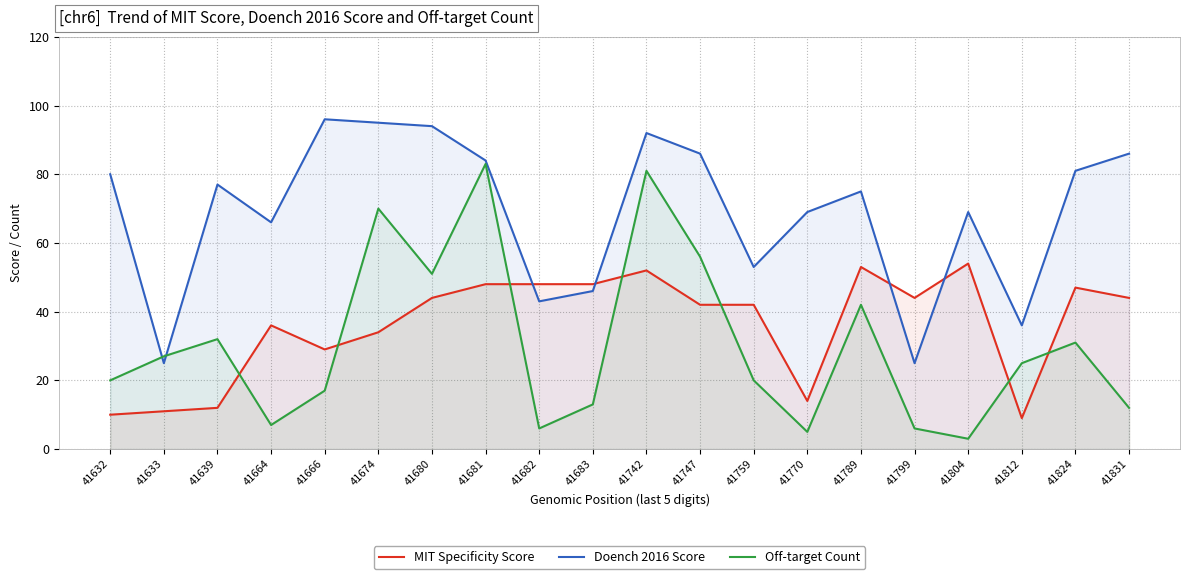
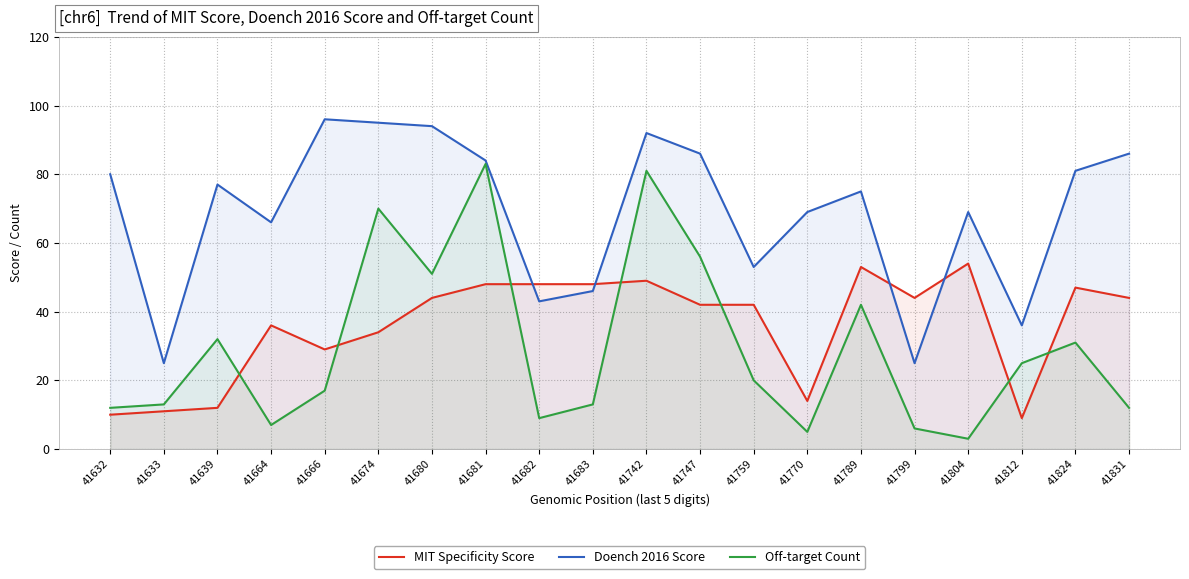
  {
    "MIT Specificity Score": {
      "41632": 10,
      "41633": 11,
      "41639": 12,
      "41664": 36,
      "41666": 29,
      "41674": 34,
      "41680": 44,
      "41681": 48,
      "41682": 48,
      "41683": 48,
-     "41742": 52,
+     "41742": 49,
      "41747": 42,
      "41759": 42,
      "41770": 14,
      "41789": 53,
      "41799": 44,
      "41804": 54,
      "41812": 9,
      "41824": 47,
      "41831": 44
    },
    "Doench 2016 Score": {
      "41632": 80,
      "41633": 25,
      "41639": 77,
      "41664": 66,
      "41666": 96,
      "41674": 95,
      "41680": 94,
      "41681": 84,
      "41682": 43,
      "41683": 46,
      "41742": 92,
      "41747": 86,
      "41759": 53,
      "41770": 69,
      "41789": 75,
      "41799": 25,
      "41804": 69,
      "41812": 36,
      "41824": 81,
      "41831": 86
    },
    "Off-target Count": {
-     "41632": 20,
-     "41633": 27,
+     "41632": 12,
+     "41633": 13,
      "41639": 32,
      "41664": 7,
      "41666": 17,
      "41674": 70,
      "41680": 51,
      "41681": 83,
-     "41682": 6,
+     "41682": 9,
      "41683": 13,
      "41742": 81,
      "41747": 56,
      "41759": 20,
      "41770": 5,
      "41789": 42,
      "41799": 6,
      "41804": 3,
      "41812": 25,
      "41824": 31,
      "41831": 12
    }
  }
